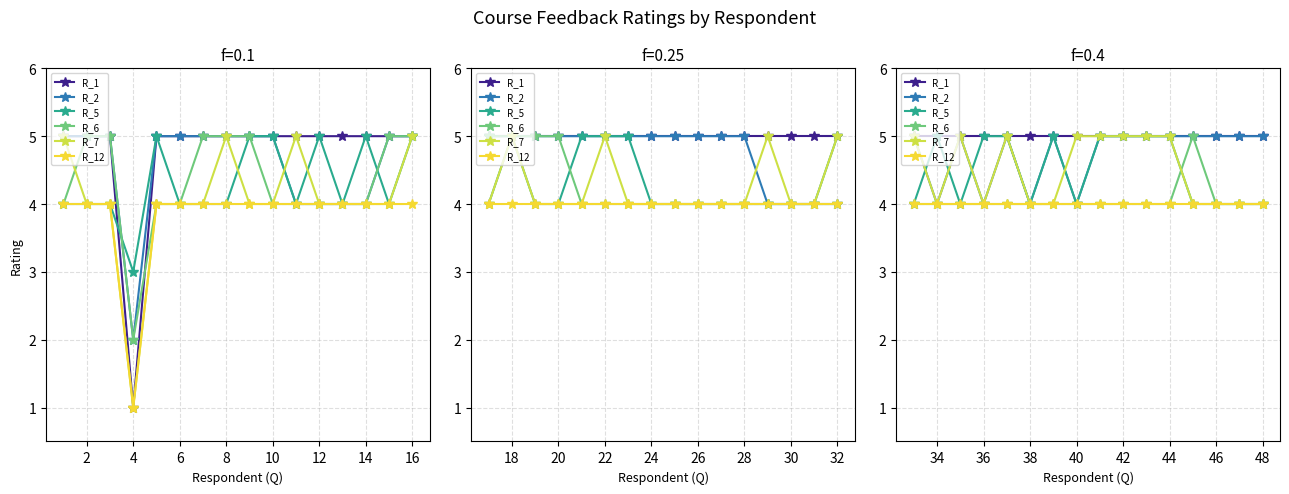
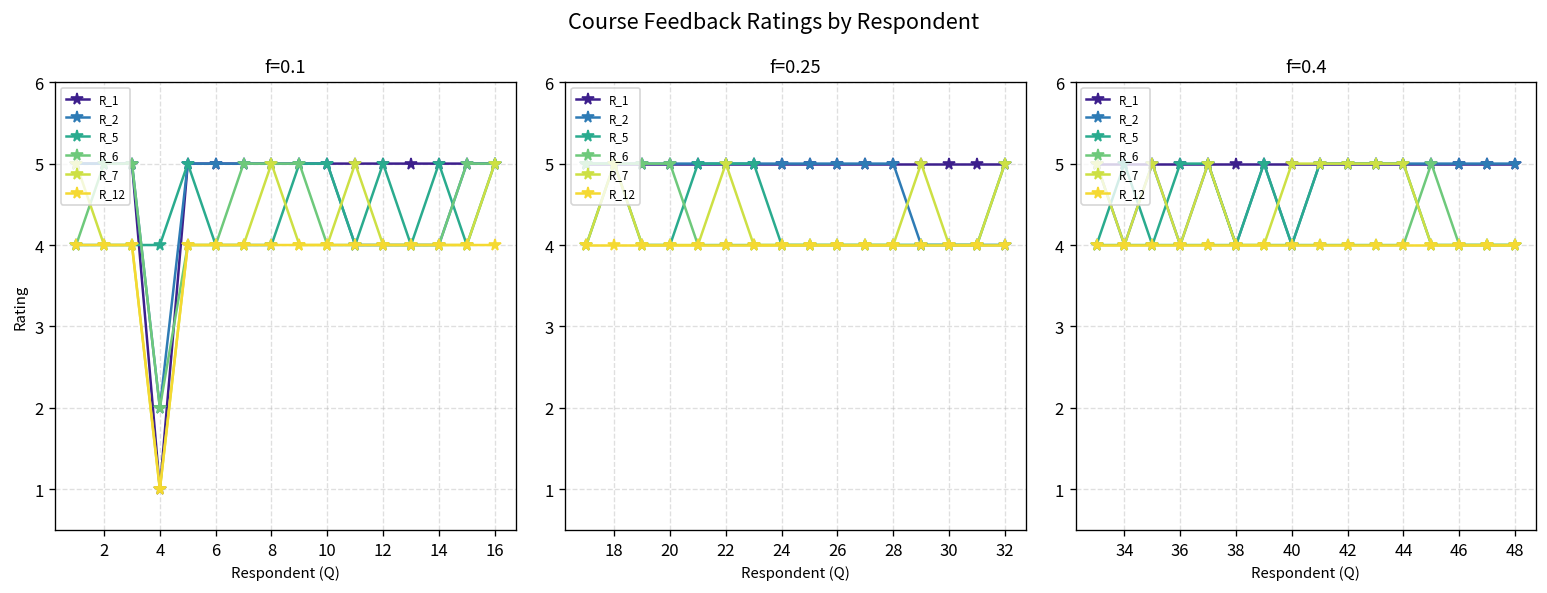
  {
    "f=0.1": {
      "R_5": {
-       "4": 3
+       "4": 4
      }
    },
    "f=0.25": {
      "R_1": {
        "30": 5.0
      }
    },
    "f=0.4": {
      "R_1": {
        "38": 5.0
      }
    }
  }
